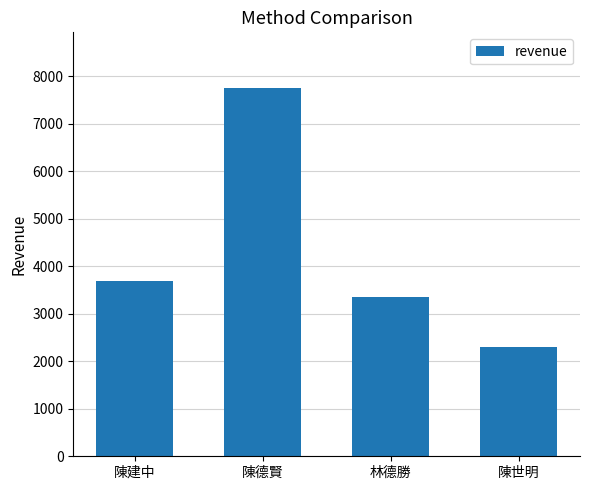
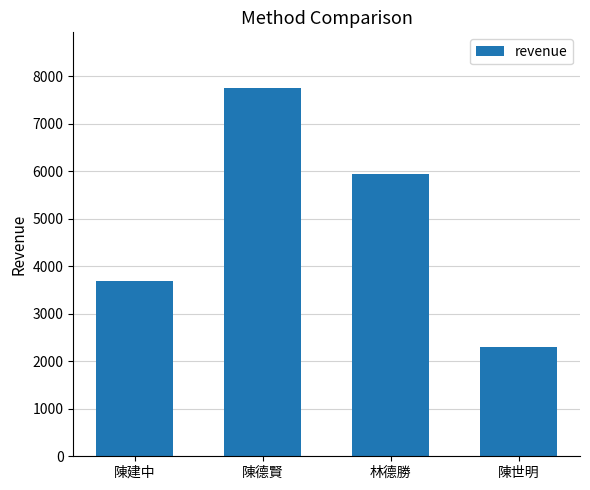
  {
    "陳建中": 3700,
    "陳德賢": 7800,
-   "林德勝": 3400,
+   "林德勝": 5900,
    "陳世明": 2300
  }
